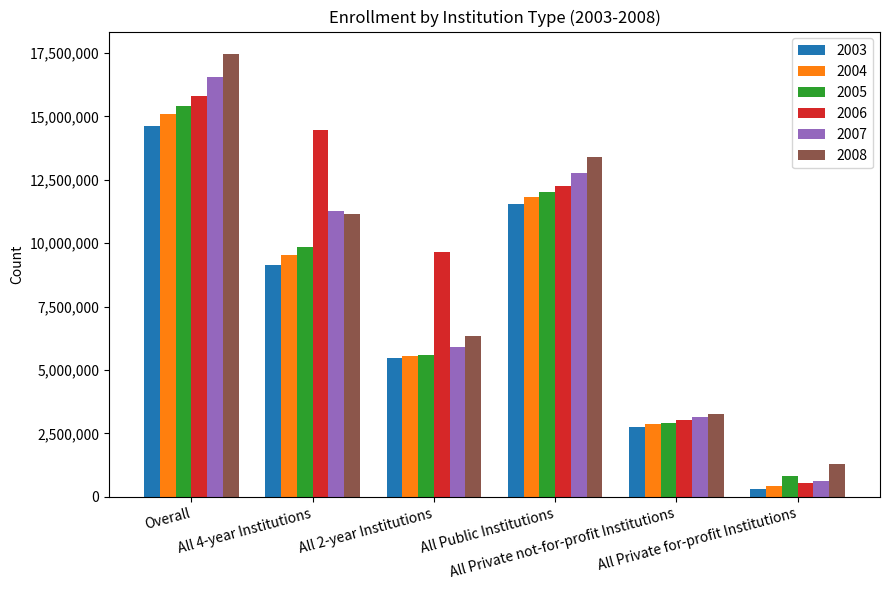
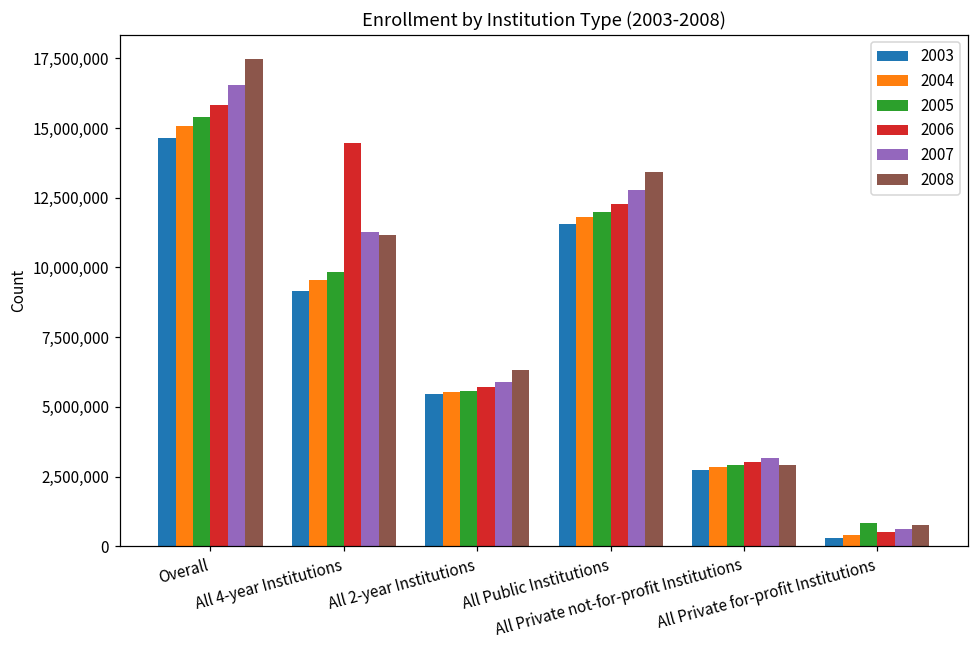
  {
    "2003": {
      "Overall": "14,600,000",
      "All 4-year Institutions": "9,200,000",
      "All 2-year Institutions": "5,500,000",
      "All Public Institutions": "11,600,000",
      "All Private not-for-profit Institutions": "2,800,000",
      "All Private for-profit Institutions": "300,000"
    },
    "2004": {
      "Overall": "15,100,000",
      "All 4-year Institutions": "9,500,000",
      "All 2-year Institutions": "5,500,000",
      "All Public Institutions": "11,800,000",
      "All Private not-for-profit Institutions": "2,800,000",
      "All Private for-profit Institutions": "400,000"
    },
    "2005": {
      "Overall": "15,400,000",
      "All 4-year Institutions": "9,800,000",
      "All 2-year Institutions": "5,600,000",
      "All Public Institutions": "12,000,000",
      "All Private not-for-profit Institutions": "2,900,000",
      "All Private for-profit Institutions": "800,000"
    },
    "2006": {
      "Overall": "15,800,000",
      "All 4-year Institutions": "14,500,000",
-     "All 2-year Institutions": "9,600,000",
+     "All 2-year Institutions": "5,700,000",
      "All Public Institutions": "12,300,000",
      "All Private not-for-profit Institutions": "3,000,000",
      "All Private for-profit Institutions": "500,000"
    },
    "2007": {
      "Overall": "16,500,000",
      "All 4-year Institutions": "11,300,000",
      "All 2-year Institutions": "5,900,000",
      "All Public Institutions": "12,800,000",
      "All Private not-for-profit Institutions": "3,200,000",
      "All Private for-profit Institutions": "600,000"
    },
    "2008": {
      "Overall": "17,500,000",
      "All 4-year Institutions": "11,100,000",
      "All 2-year Institutions": "6,300,000",
      "All Public Institutions": "13,400,000",
-     "All Private not-for-profit Institutions": "3,300,000",
-     "All Private for-profit Institutions": "1,300,000"
+     "All Private not-for-profit Institutions": "2,900,000",
+     "All Private for-profit Institutions": "800,000"
    }
  }
